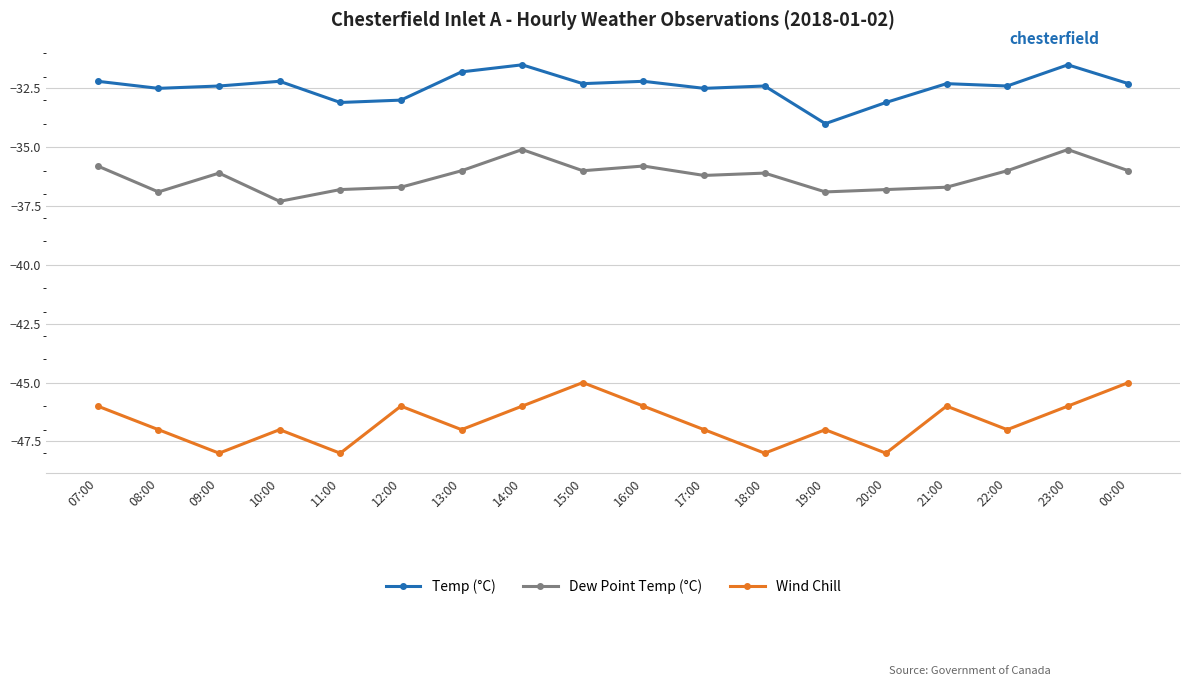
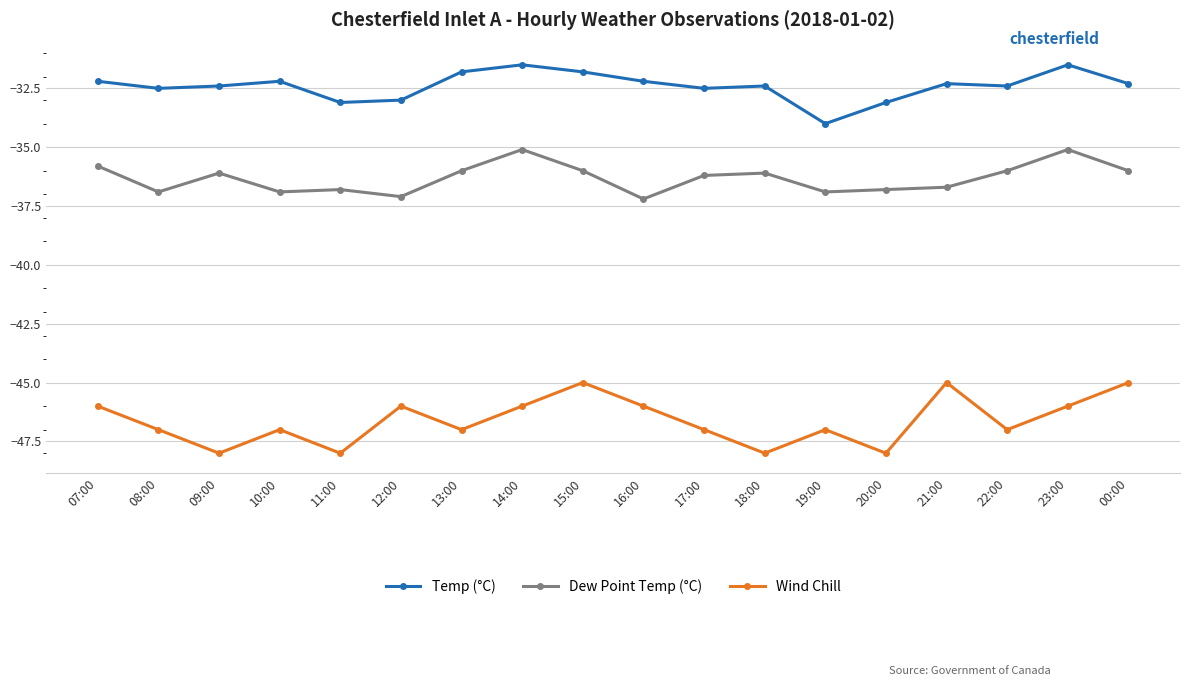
  {
    "Temp (°C)": {
      "07:00": -32.2,
      "08:00": -32.5,
      "09:00": -32.4,
      "10:00": -32.2,
      "11:00": -33.1,
      "12:00": -33.0,
      "13:00": -31.8,
      "14:00": -31.5,
-     "15:00": -32.3,
+     "15:00": -31.8,
      "16:00": -32.2,
      "17:00": -32.5,
      "18:00": -32.4,
      "19:00": -34.0,
      "20:00": -33.1,
      "21:00": -32.3,
      "22:00": -32.4,
      "23:00": -31.5,
      "00:00": -32.3
    },
    "Dew Point Temp (°C)": {
      "07:00": -35.8,
      "08:00": -36.9,
      "09:00": -36.1,
-     "10:00": -37.3,
+     "10:00": -36.9,
      "11:00": -36.8,
-     "12:00": -36.7,
+     "12:00": -37.1,
      "13:00": -36.0,
      "14:00": -35.1,
      "15:00": -36.0,
-     "16:00": -35.8,
+     "16:00": -37.2,
      "17:00": -36.2,
      "18:00": -36.1,
      "19:00": -36.9,
      "20:00": -36.8,
      "21:00": -36.7,
      "22:00": -36.0,
      "23:00": -35.1,
      "00:00": -36.0
    },
    "Wind Chill": {
      "07:00": -46,
      "08:00": -47,
      "09:00": -48,
      "10:00": -47,
      "11:00": -48,
      "12:00": -46,
      "13:00": -47,
      "14:00": -46,
      "15:00": -45,
      "16:00": -46,
      "17:00": -47,
      "18:00": -48,
      "19:00": -47,
      "20:00": -48,
-     "21:00": -46,
+     "21:00": -45,
      "22:00": -47,
      "23:00": -46,
      "00:00": -45
    }
  }
